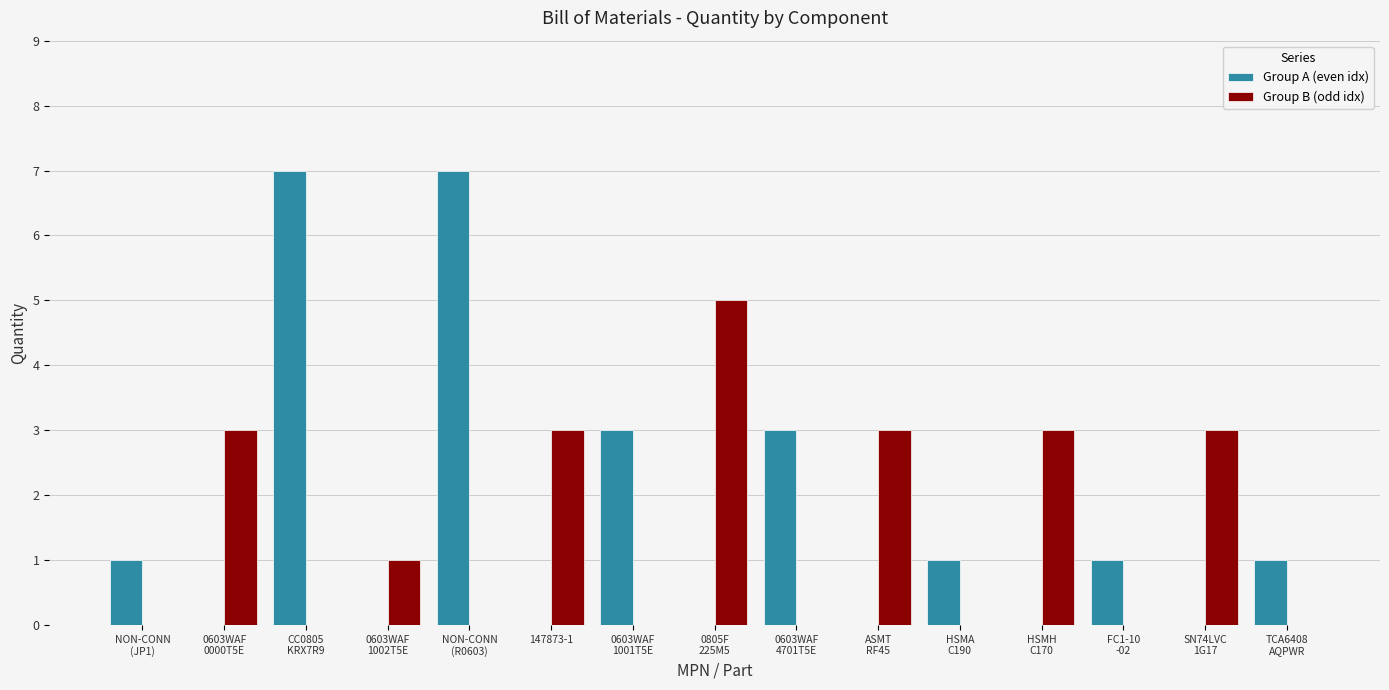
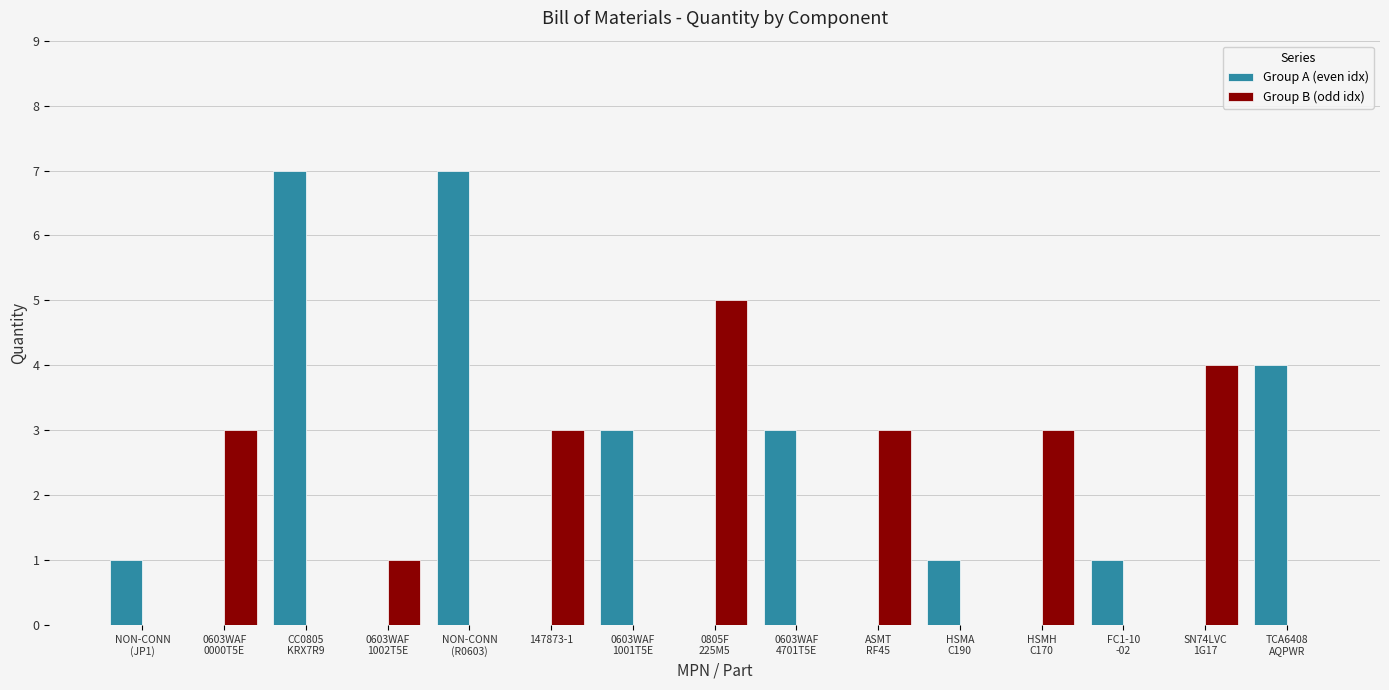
  {
    "Group A (even idx)": {
      "NON-CONN (JP1)": 1,
      "0603WAF 0000T5E": 0,
      "CC0805 KRX7R9": 7,
      "0603WAF 1002T5E": 0,
      "NON-CONN (R0603)": 7,
      "147873-1": 0,
      "0603WAF 1001T5E": 3,
      "0805F 225M5": 0,
      "0603WAF 4701T5E": 3,
      "ASMT RF45": 0,
      "HSMA C190": 1,
      "HSMH C170": 0,
      "FC1-10 -02": 1,
      "SN74LVC 1G17": 0,
-     "TCA6408 AQPWR": 1
+     "TCA6408 AQPWR": 4
    },
    "Group B (odd idx)": {
      "NON-CONN (JP1)": 0,
      "0603WAF 0000T5E": 3,
      "CC0805 KRX7R9": 0,
      "0603WAF 1002T5E": 1,
      "NON-CONN (R0603)": 0,
      "147873-1": 3,
      "0603WAF 1001T5E": 0,
      "0805F 225M5": 5,
      "0603WAF 4701T5E": 0,
      "ASMT RF45": 3,
      "HSMA C190": 0,
      "HSMH C170": 3,
      "FC1-10 -02": 0,
-     "SN74LVC 1G17": 3,
+     "SN74LVC 1G17": 4,
      "TCA6408 AQPWR": 0
    }
  }
